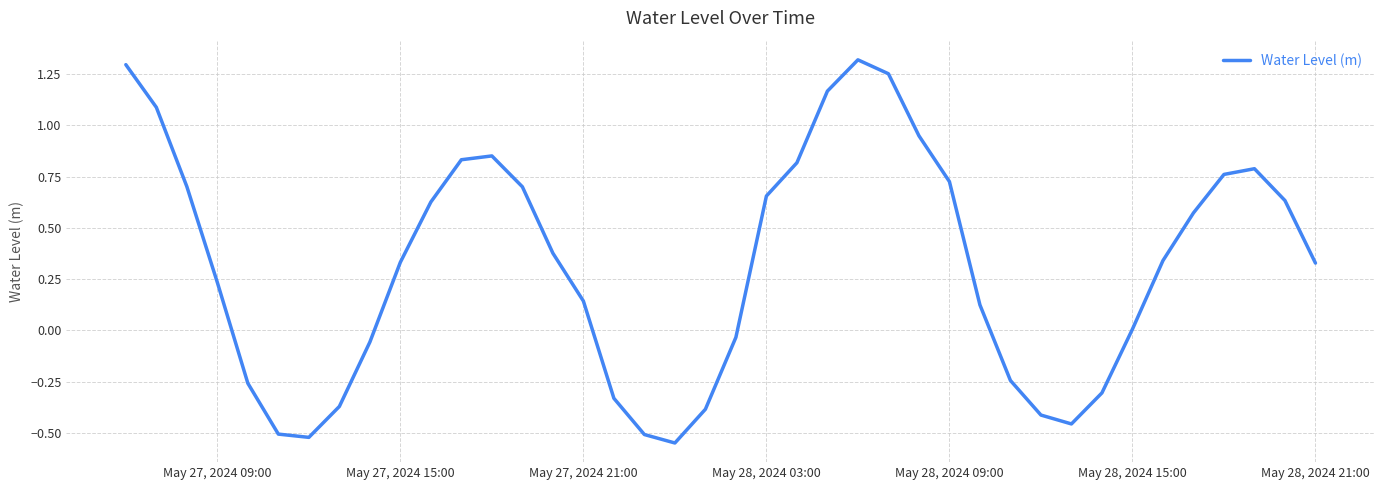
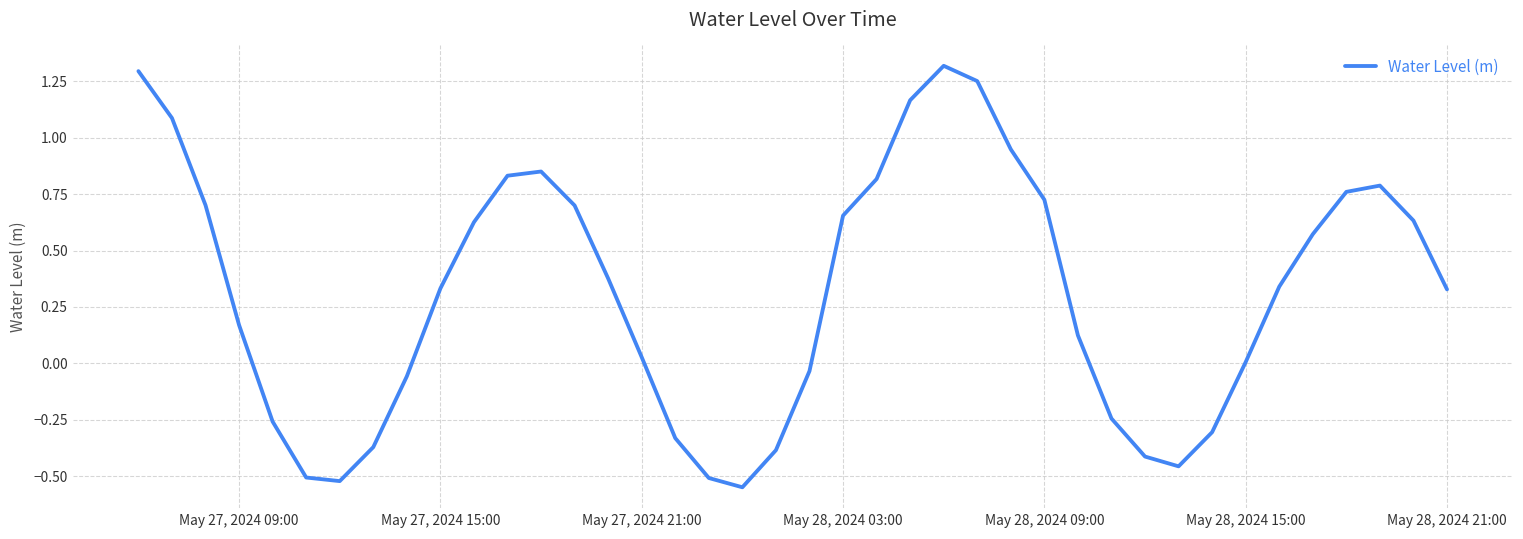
  {
-   "May 27, 2024 09:00": 0.23,
+   "May 27, 2024 09:00": 0.17,
    "May 27, 2024 15:00": 0.33,
-   "May 27, 2024 21:00": 0.14,
+   "May 27, 2024 21:00": 0.03,
    "May 28, 2024 03:00": 0.66,
    "May 28, 2024 09:00": 0.73,
    "May 28, 2024 15:00": 0.01,
    "May 28, 2024 21:00": 0.33
  }
